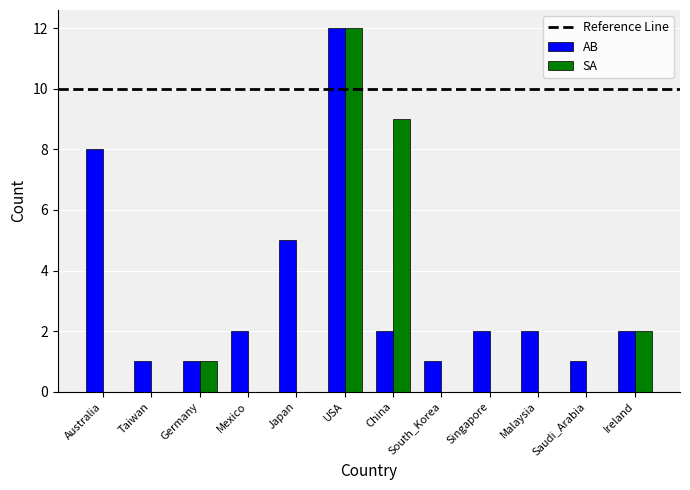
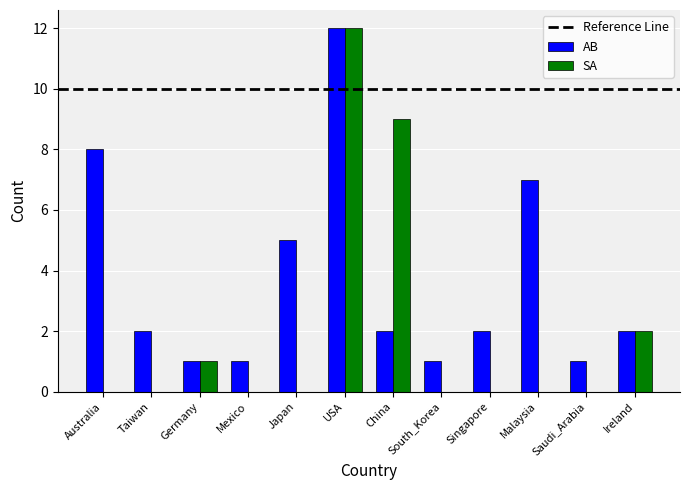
  {
    "AB": {
      "Australia": 8,
-     "Taiwan": 1,
+     "Taiwan": 2,
      "Germany": 1,
-     "Mexico": 2,
+     "Mexico": 1,
      "Japan": 5,
      "USA": 12,
      "China": 2,
      "South_Korea": 1,
      "Singapore": 2,
-     "Malaysia": 2,
+     "Malaysia": 7,
      "Saudi_Arabia": 1,
      "Ireland": 2
    },
    "SA": {
      "Australia": 0,
      "Taiwan": 0,
      "Germany": 1,
      "Mexico": 0,
      "Japan": 0,
      "USA": 12,
      "China": 9,
      "South_Korea": 0,
      "Singapore": 0,
      "Malaysia": 0,
      "Saudi_Arabia": 0,
      "Ireland": 2
    }
  }
